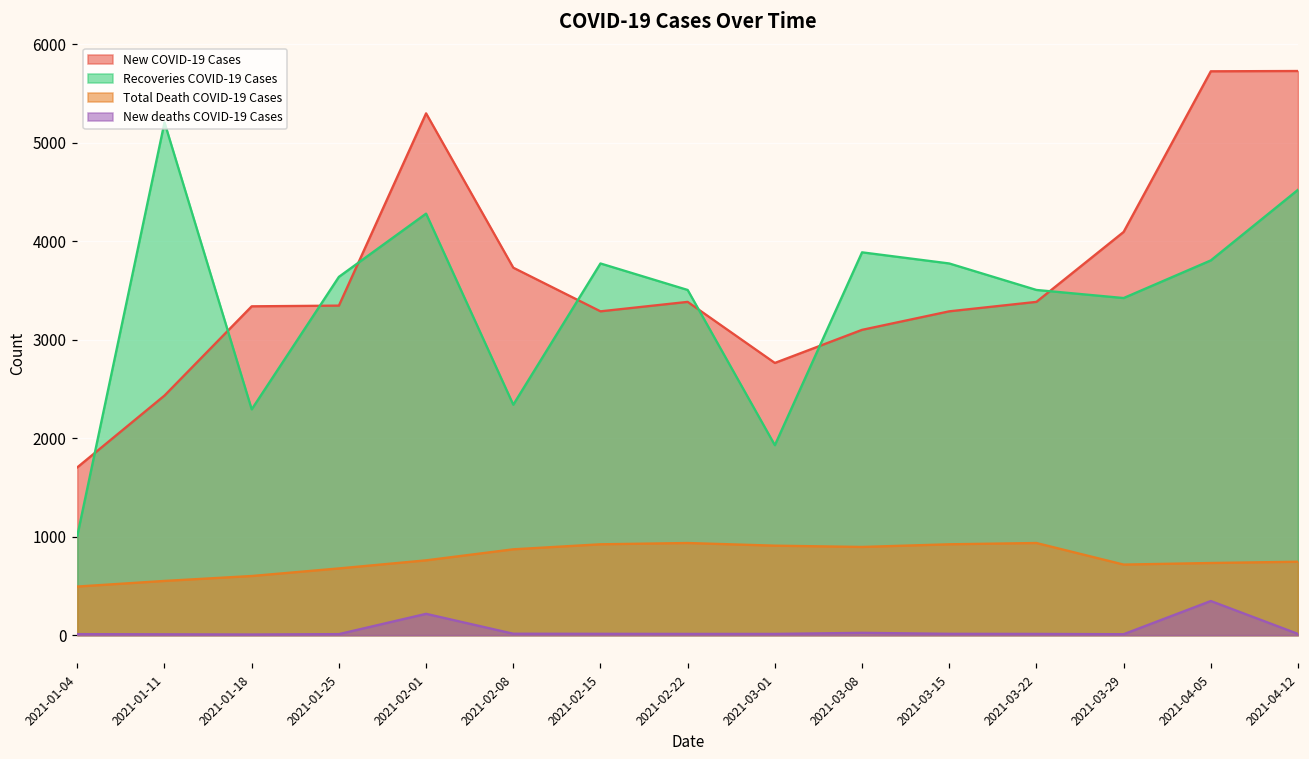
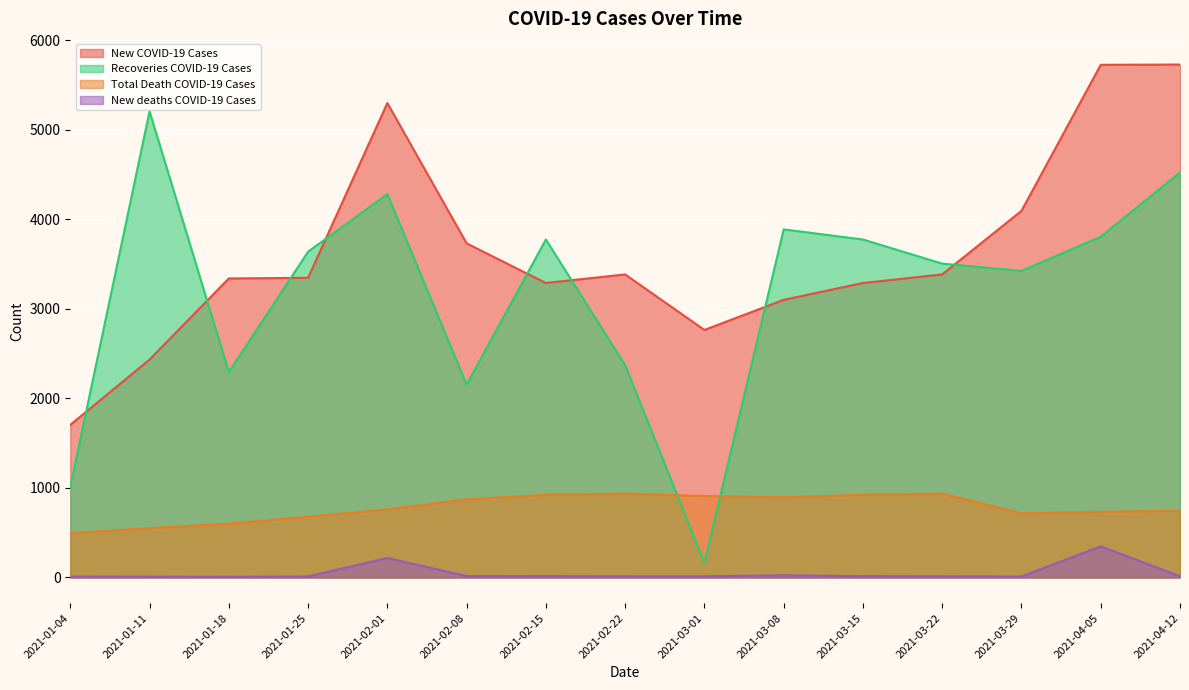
  {
    "Recoveries COVID-19 Cases": {
      "2021-01-04": 1000,
      "2021-01-11": 5200,
      "2021-01-18": 2300,
      "2021-01-25": 3600,
      "2021-02-01": 4300,
-     "2021-02-08": 2300,
+     "2021-02-08": 2200,
      "2021-02-15": 3800,
-     "2021-02-22": 3500,
-     "2021-03-01": 1900,
+     "2021-02-22": 2400,
+     "2021-03-01": 200,
      "2021-03-08": 3900,
      "2021-03-15": 3800,
      "2021-03-22": 3500,
      "2021-03-29": 3400,
      "2021-04-05": 3800,
      "2021-04-12": 4500
    },
    "New deaths COVID-19 Cases": {
      "2021-01-04": 0,
      "2021-01-11": 0,
      "2021-01-18": 0,
      "2021-01-25": 0,
      "2021-02-01": 200,
      "2021-02-08": 0,
      "2021-02-15": 0,
      "2021-02-22": 0,
      "2021-03-01": 0,
      "2021-03-08": 0,
      "2021-03-15": 0,
      "2021-03-22": 0,
      "2021-03-29": 0,
      "2021-04-05": 300,
      "2021-04-12": 0
    }
  }
